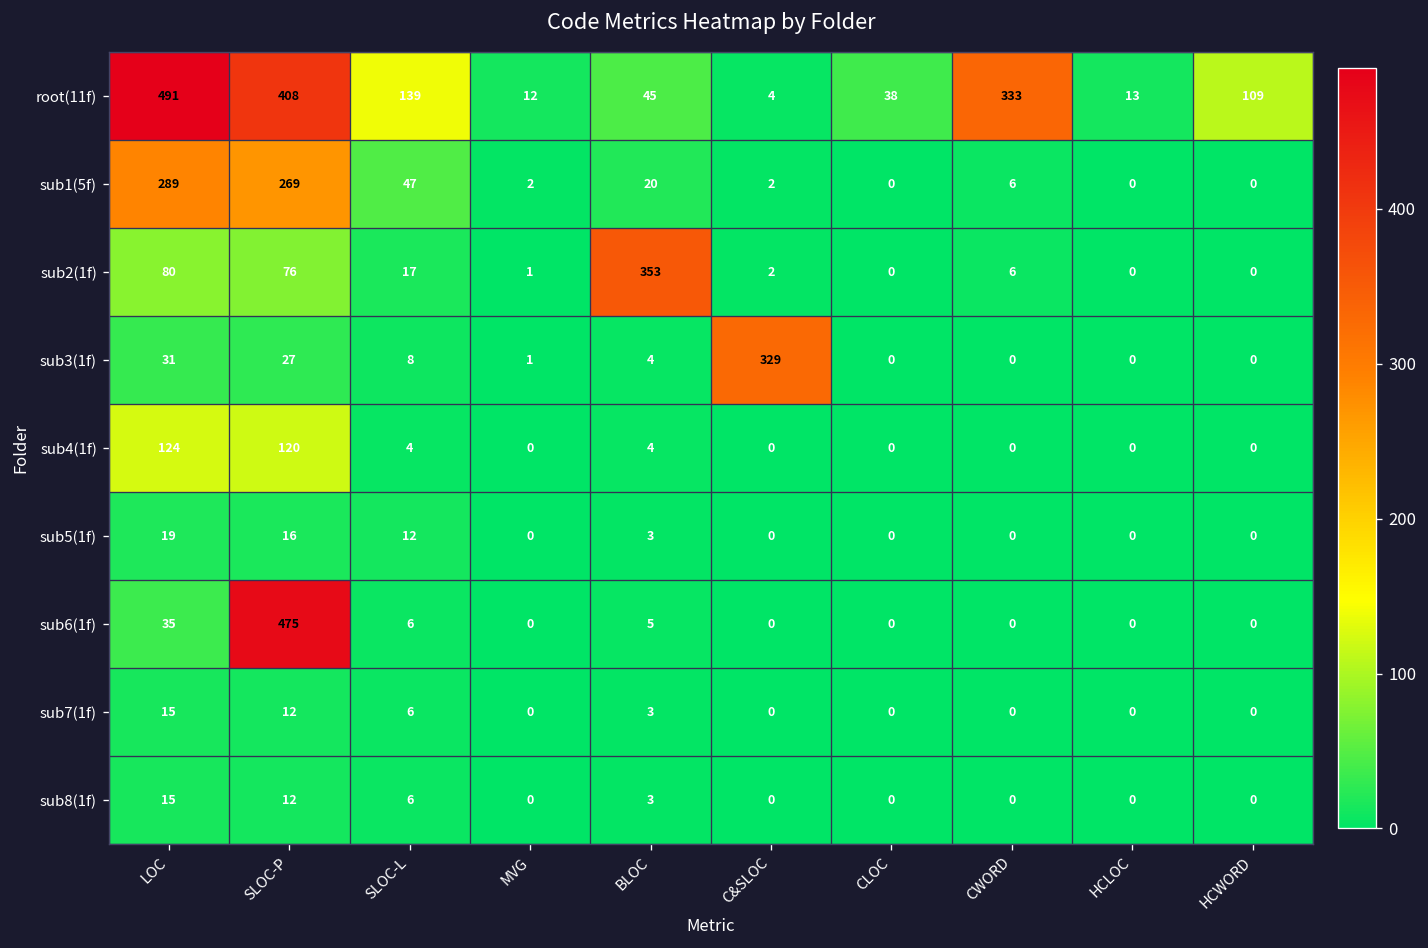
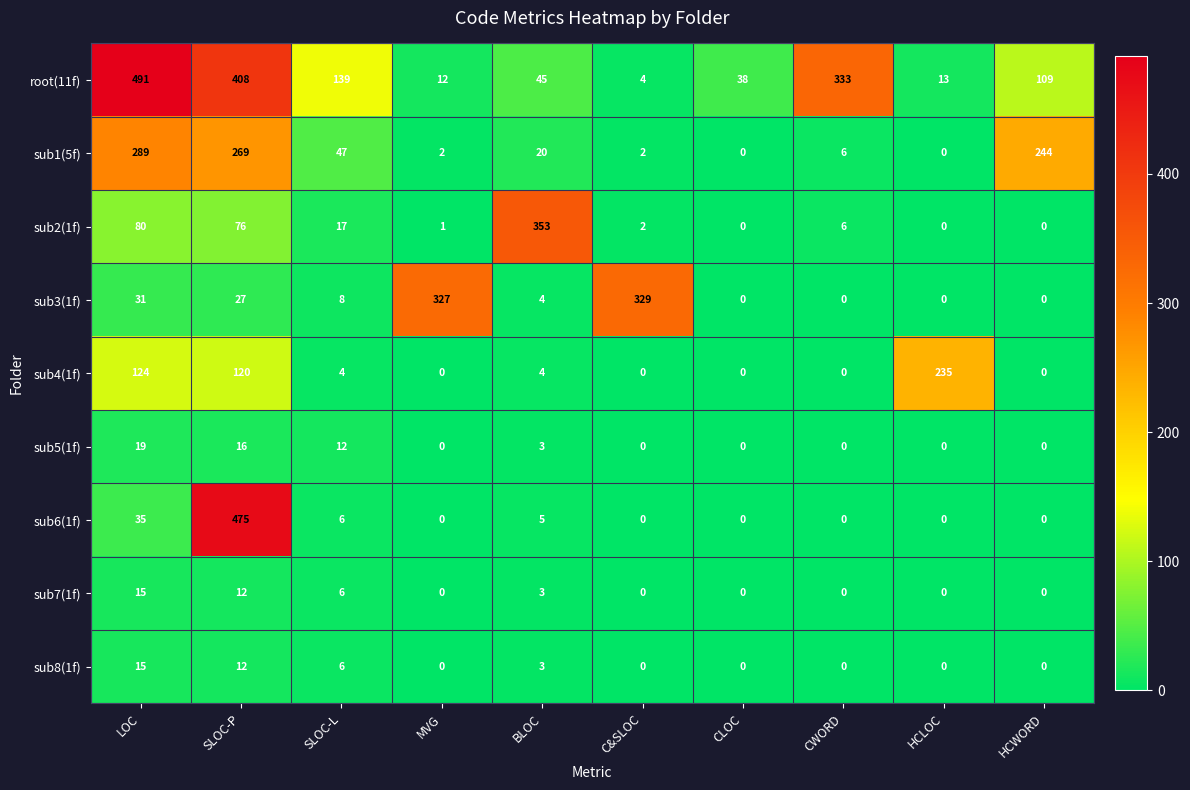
  {
    "root(11f)": {
      "LOC": 491,
      "SLOC-P": 408,
      "SLOC-L": 139,
      "MVG": 12,
      "BLOC": 45,
      "C&SLOC": 4,
      "CLOC": 38,
      "CWORD": 333,
      "HCLOC": 13,
      "HCWORD": 109
    },
    "sub1(5f)": {
      "LOC": 289,
      "SLOC-P": 269,
      "SLOC-L": 47,
      "MVG": 2,
      "BLOC": 20,
      "C&SLOC": 2,
      "CLOC": 0,
      "CWORD": 6,
      "HCLOC": 0,
-     "HCWORD": 0
+     "HCWORD": 244
    },
    "sub2(1f)": {
      "LOC": 80,
      "SLOC-P": 76,
      "SLOC-L": 17,
      "MVG": 1,
      "BLOC": 353,
      "C&SLOC": 2,
      "CLOC": 0,
      "CWORD": 6,
      "HCLOC": 0,
      "HCWORD": 0
    },
    "sub3(1f)": {
      "LOC": 31,
      "SLOC-P": 27,
      "SLOC-L": 8,
-     "MVG": 1,
+     "MVG": 327,
      "BLOC": 4,
      "C&SLOC": 329,
      "CLOC": 0,
      "CWORD": 0,
      "HCLOC": 0,
      "HCWORD": 0
    },
    "sub4(1f)": {
      "LOC": 124,
      "SLOC-P": 120,
      "SLOC-L": 4,
      "MVG": 0,
      "BLOC": 4,
      "C&SLOC": 0,
      "CLOC": 0,
      "CWORD": 0,
-     "HCLOC": 0,
+     "HCLOC": 235,
      "HCWORD": 0
    },
    "sub5(1f)": {
      "LOC": 19,
      "SLOC-P": 16,
      "SLOC-L": 12,
      "MVG": 0,
      "BLOC": 3,
      "C&SLOC": 0,
      "CLOC": 0,
      "CWORD": 0,
      "HCLOC": 0,
      "HCWORD": 0
    },
    "sub6(1f)": {
      "LOC": 35,
      "SLOC-P": 475,
      "SLOC-L": 6,
      "MVG": 0,
      "BLOC": 5,
      "C&SLOC": 0,
      "CLOC": 0,
      "CWORD": 0,
      "HCLOC": 0,
      "HCWORD": 0
    },
    "sub7(1f)": {
      "LOC": 15,
      "SLOC-P": 12,
      "SLOC-L": 6,
      "MVG": 0,
      "BLOC": 3,
      "C&SLOC": 0,
      "CLOC": 0,
      "CWORD": 0,
      "HCLOC": 0,
      "HCWORD": 0
    },
    "sub8(1f)": {
      "LOC": 15,
      "SLOC-P": 12,
      "SLOC-L": 6,
      "MVG": 0,
      "BLOC": 3,
      "C&SLOC": 0,
      "CLOC": 0,
      "CWORD": 0,
      "HCLOC": 0,
      "HCWORD": 0
    }
  }
